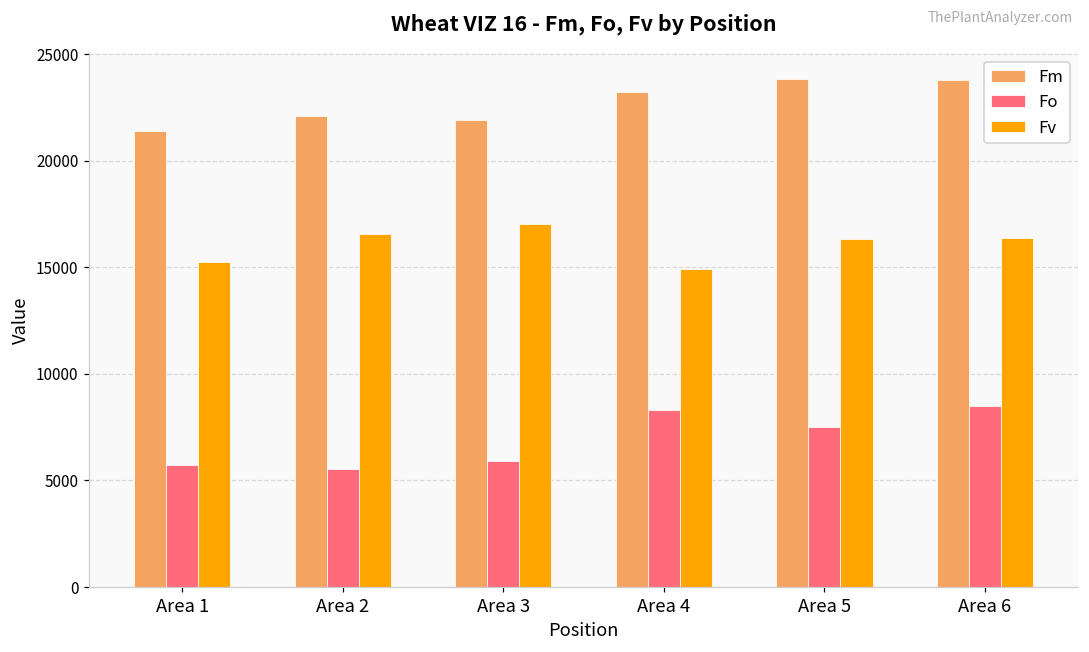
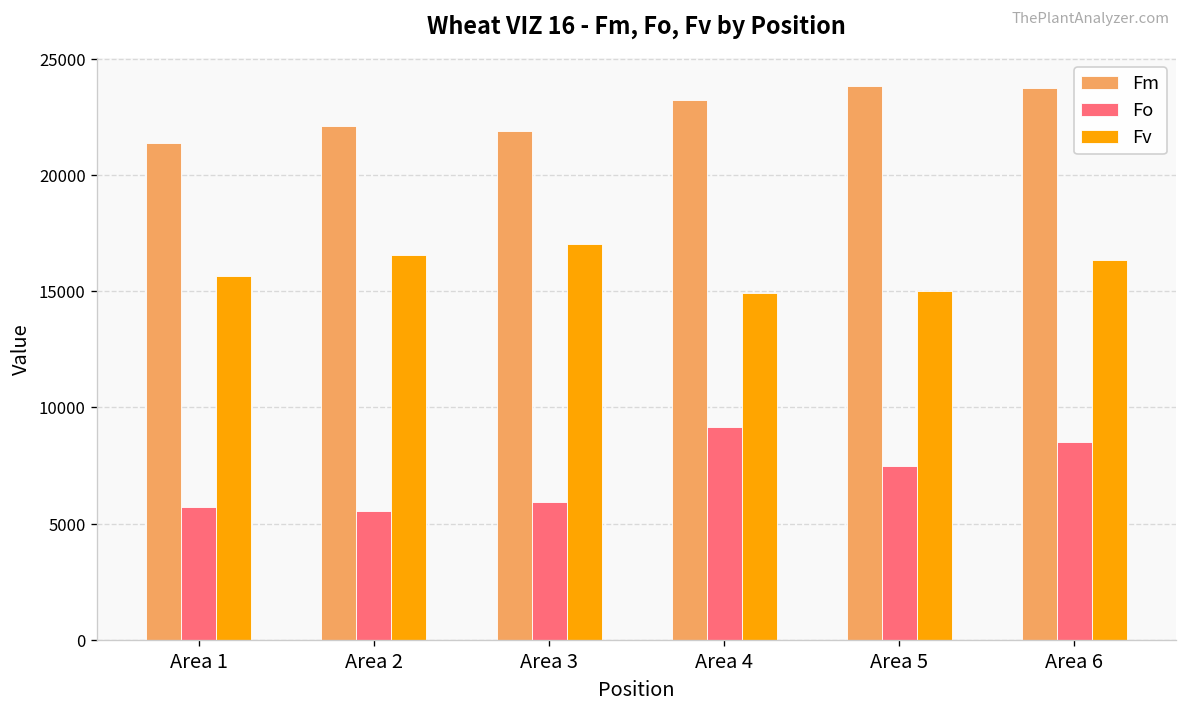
  {
    "Fm": {
      "Area 1": 21400,
      "Area 2": 22100,
      "Area 3": 21900,
      "Area 4": 23200,
      "Area 5": 23800,
      "Area 6": 23800
    },
    "Fo": {
      "Area 1": 5700,
      "Area 2": 5500,
      "Area 3": 5900,
-     "Area 4": 8300,
+     "Area 4": 9100,
      "Area 5": 7500,
      "Area 6": 8500
    },
    "Fv": {
-     "Area 1": 15200,
+     "Area 1": 15700,
      "Area 2": 16600,
      "Area 3": 17000,
      "Area 4": 14900,
-     "Area 5": 16300,
+     "Area 5": 15000,
      "Area 6": 16400
    }
  }
